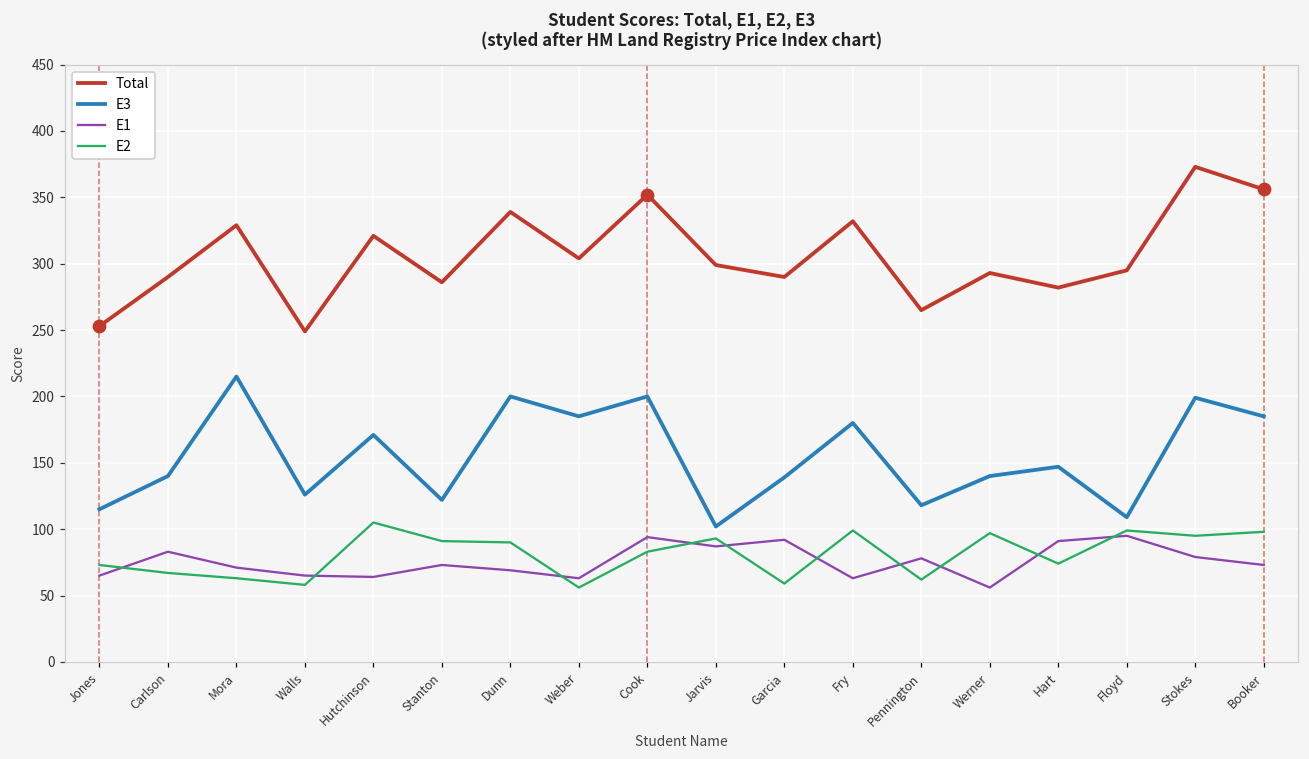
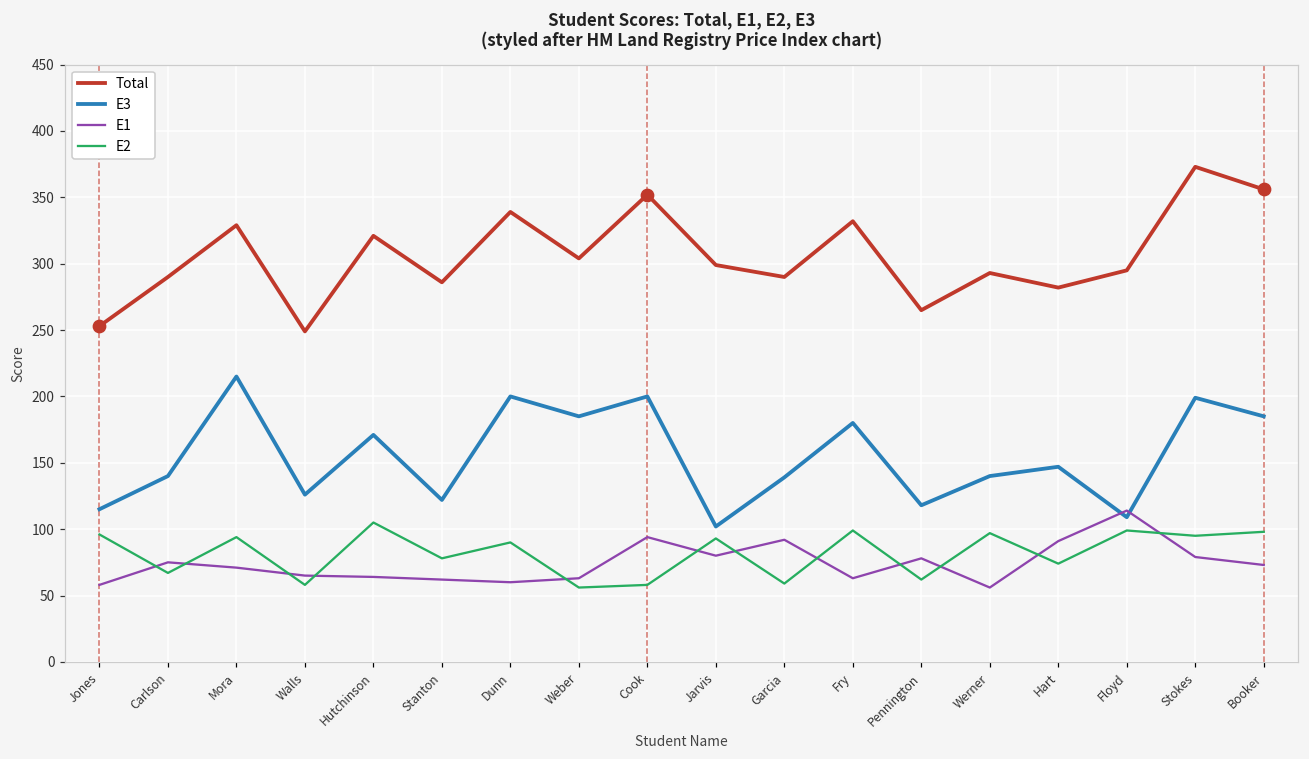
  {
    "E3": {
      "Jones": 115,
      "Carlson": 140,
      "Mora": 215,
      "Walls": 126,
      "Hutchinson": 171,
      "Stanton": 122,
      "Dunn": 200,
      "Weber": 185,
      "Cook": 200,
      "Jarvis": 102,
      "Garcia": 139,
      "Fry": 180,
      "Pennington": 118,
      "Werner": 140,
      "Hart": 147,
      "Floyd": 109,
      "Stokes": 199,
      "Booker": 185
    },
    "E1": {
-     "Jones": 65,
-     "Carlson": 83,
+     "Jones": 58,
+     "Carlson": 75,
      "Mora": 71,
      "Walls": 65,
      "Hutchinson": 64,
-     "Stanton": 73,
-     "Dunn": 69,
+     "Stanton": 62,
+     "Dunn": 60,
      "Weber": 63,
      "Cook": 94,
-     "Jarvis": 87,
+     "Jarvis": 80,
      "Garcia": 92,
      "Fry": 63,
      "Pennington": 78,
      "Werner": 56,
      "Hart": 91,
-     "Floyd": 95,
+     "Floyd": 114,
      "Stokes": 79,
      "Booker": 73
    },
    "E2": {
-     "Jones": 73,
+     "Jones": 96,
      "Carlson": 67,
-     "Mora": 63,
+     "Mora": 94,
      "Walls": 58,
      "Hutchinson": 105,
-     "Stanton": 91,
+     "Stanton": 78,
      "Dunn": 90,
      "Weber": 56,
-     "Cook": 83,
+     "Cook": 58,
      "Jarvis": 93,
      "Garcia": 59,
      "Fry": 99,
      "Pennington": 62,
      "Werner": 97,
      "Hart": 74,
      "Floyd": 99,
      "Stokes": 95,
      "Booker": 98
    }
  }
